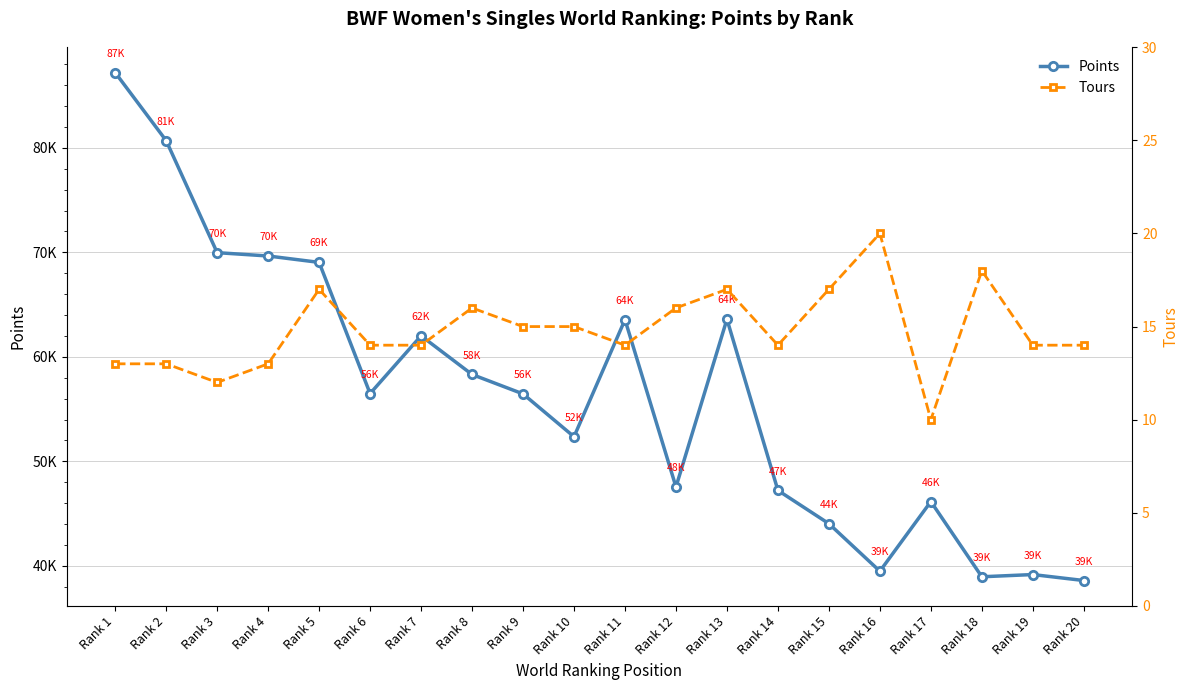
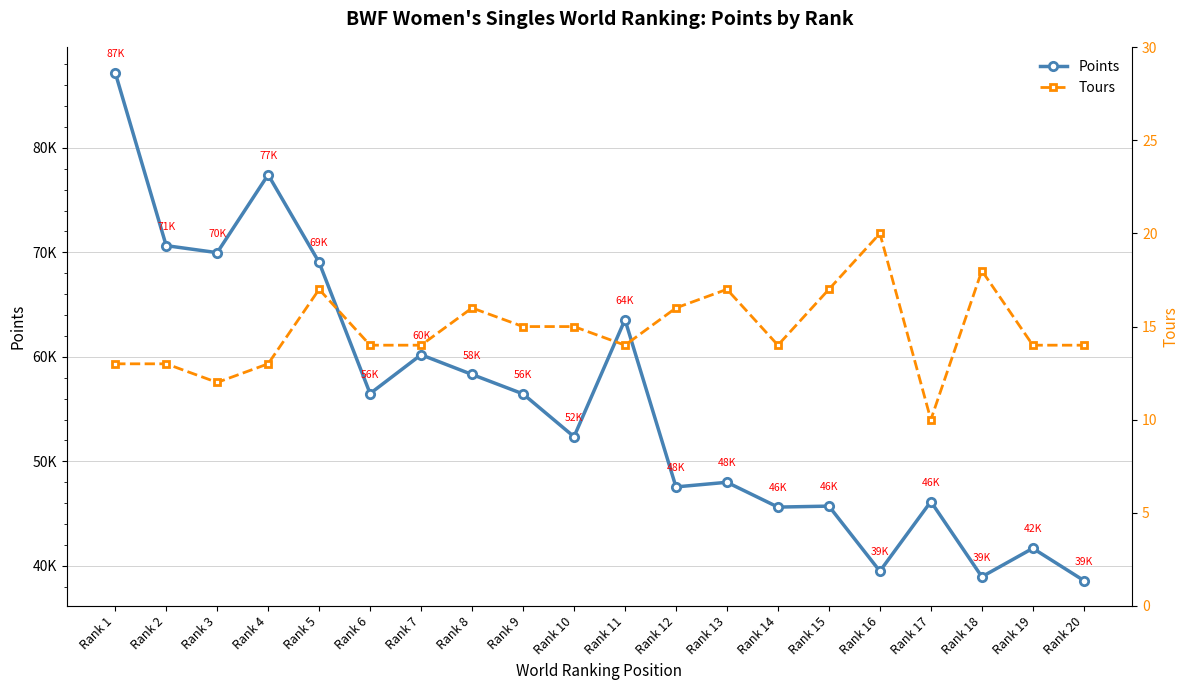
  {
    "Points": {
      "Rank 1": "87K",
-     "Rank 2": "81K",
+     "Rank 2": "71K",
      "Rank 3": "70K",
-     "Rank 4": "70K",
+     "Rank 4": "77K",
      "Rank 5": "69K",
      "Rank 6": "56K",
-     "Rank 7": "62K",
+     "Rank 7": "60K",
      "Rank 8": "58K",
      "Rank 9": "56K",
      "Rank 10": "52K",
      "Rank 11": "64K",
      "Rank 12": "48K",
-     "Rank 13": "64K",
-     "Rank 14": "47K",
-     "Rank 15": "44K",
+     "Rank 13": "48K",
+     "Rank 14": "46K",
+     "Rank 15": "46K",
      "Rank 16": "39K",
      "Rank 17": "46K",
      "Rank 18": "39K",
-     "Rank 19": "39K",
+     "Rank 19": "42K",
      "Rank 20": "39K"
    }
  }
